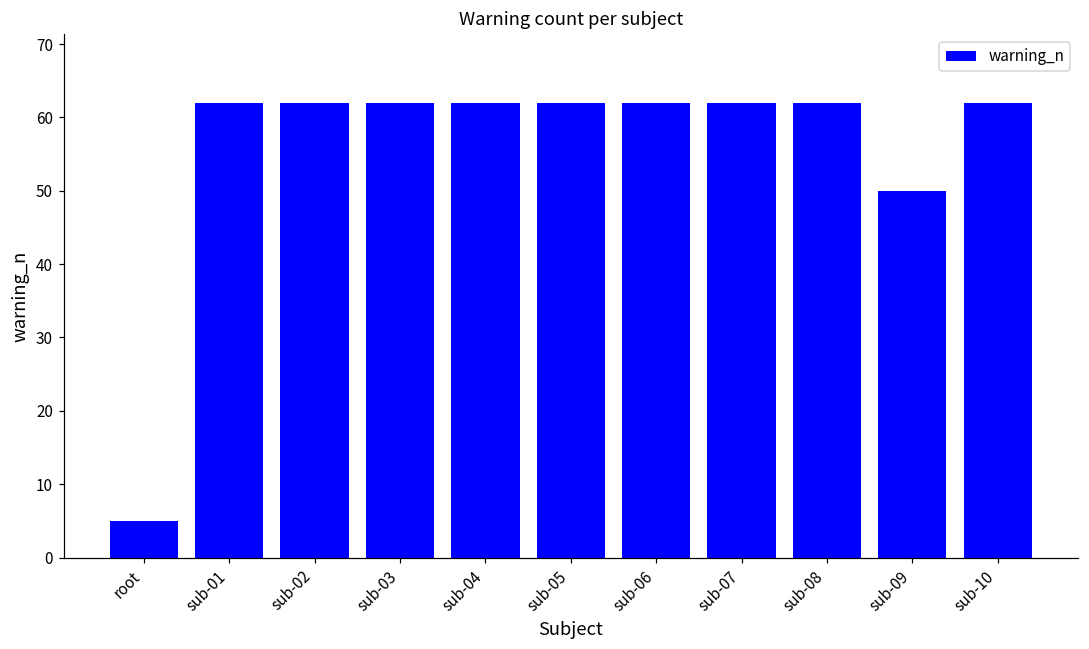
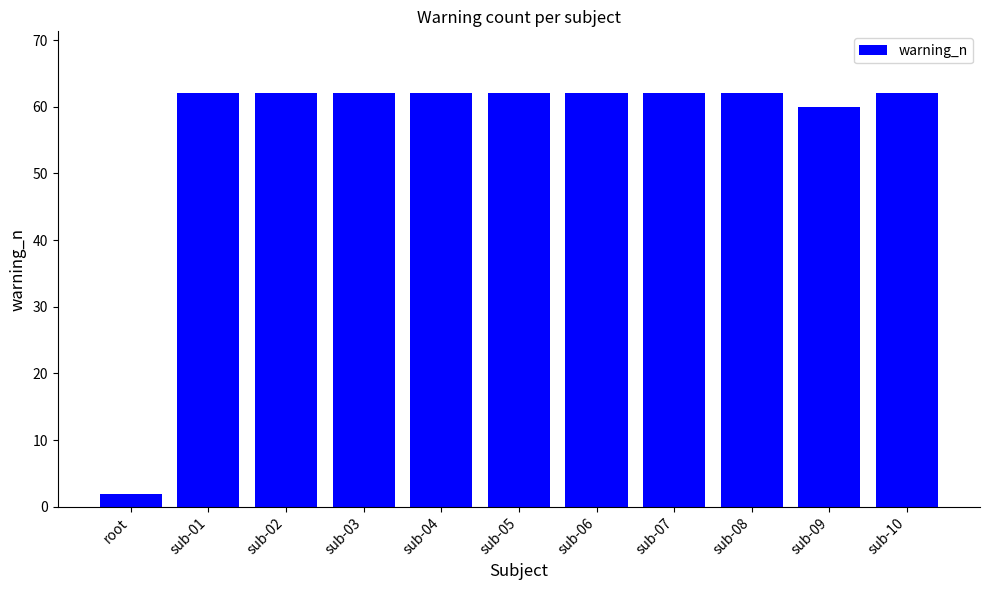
  {
-   "root": 5,
+   "root": 2,
    "sub-01": 62,
    "sub-02": 62,
    "sub-03": 62,
    "sub-04": 62,
    "sub-05": 62,
    "sub-06": 62,
    "sub-07": 62,
    "sub-08": 62,
-   "sub-09": 50,
+   "sub-09": 60,
    "sub-10": 62
  }
